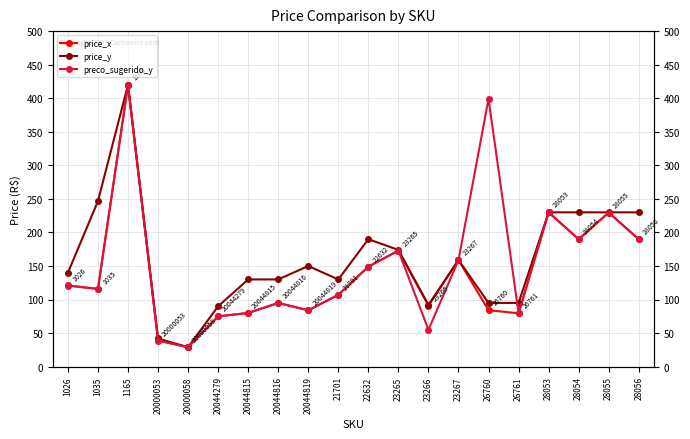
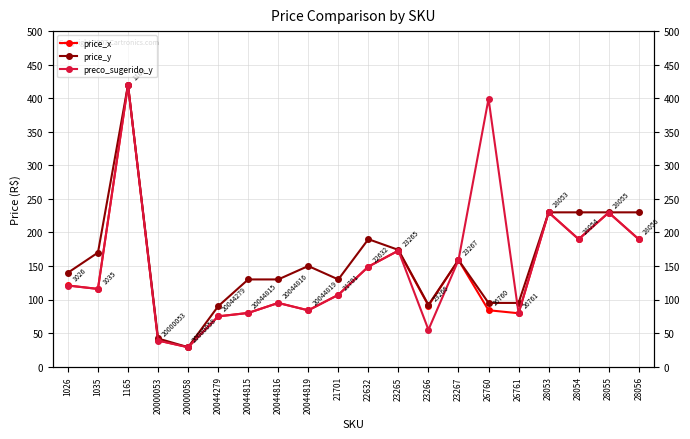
  {
    "price_x": {
      "26760": 80
    },
    "price_y": {
-     "1035": 250,
+     "1035": 170,
      "20044279": 90,
      "20044815": 130,
      "20044819": 150,
      "22632": 190
    },
    "preco_sugerido_y": {
      "23266": 50,
      "26760": 400
    }
  }
